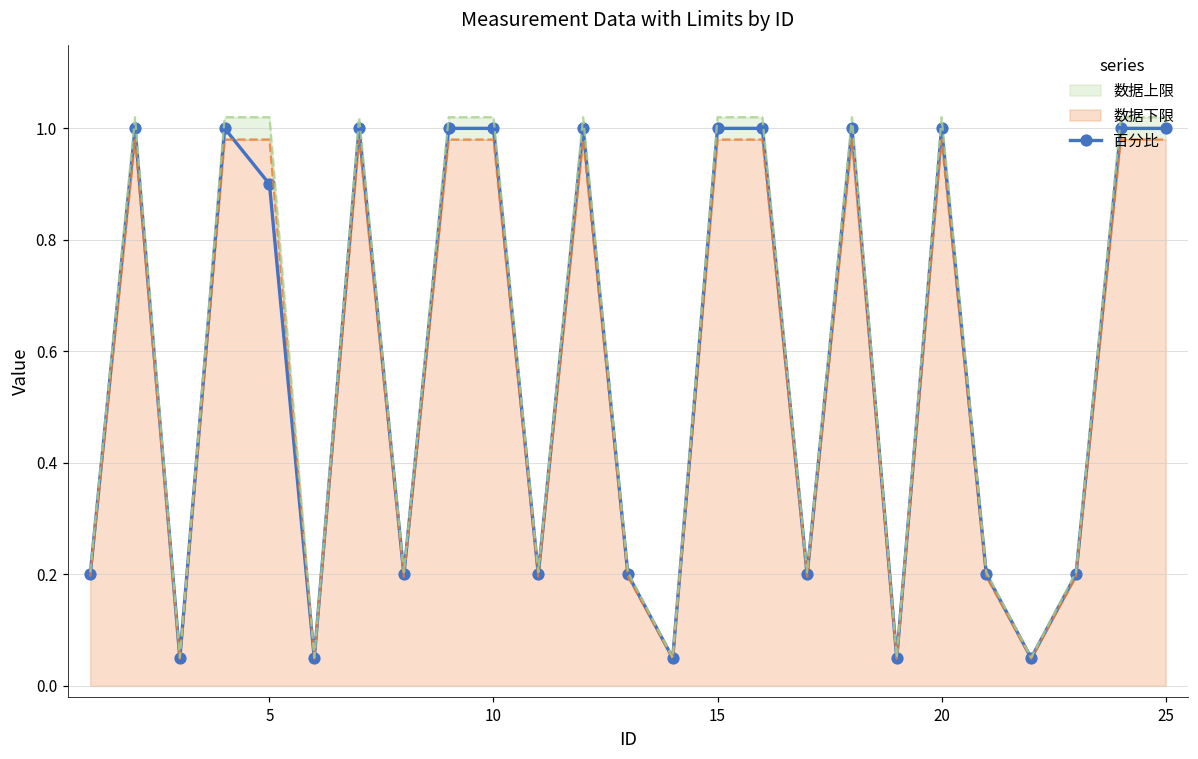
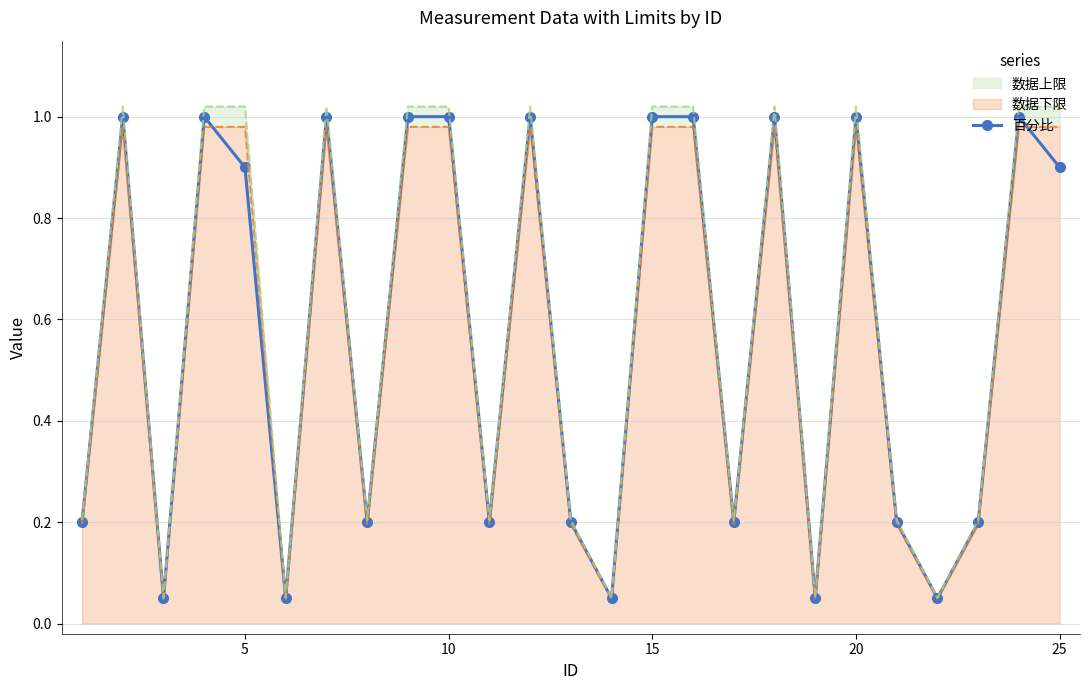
  {
    "百分比": {
      "5": 0.9,
      "10": 1.0,
      "15": 1.0,
      "20": 1.0,
-     "25": 1.0
+     "25": 0.9
    }
  }
